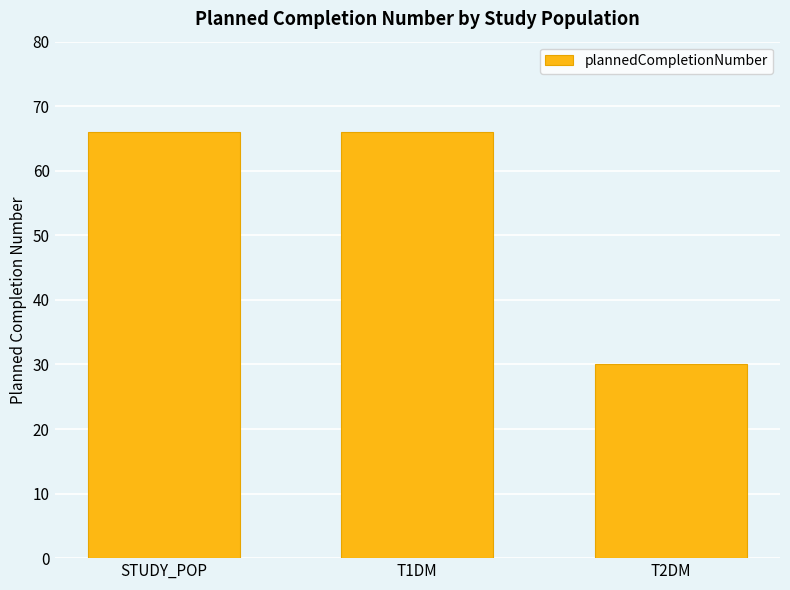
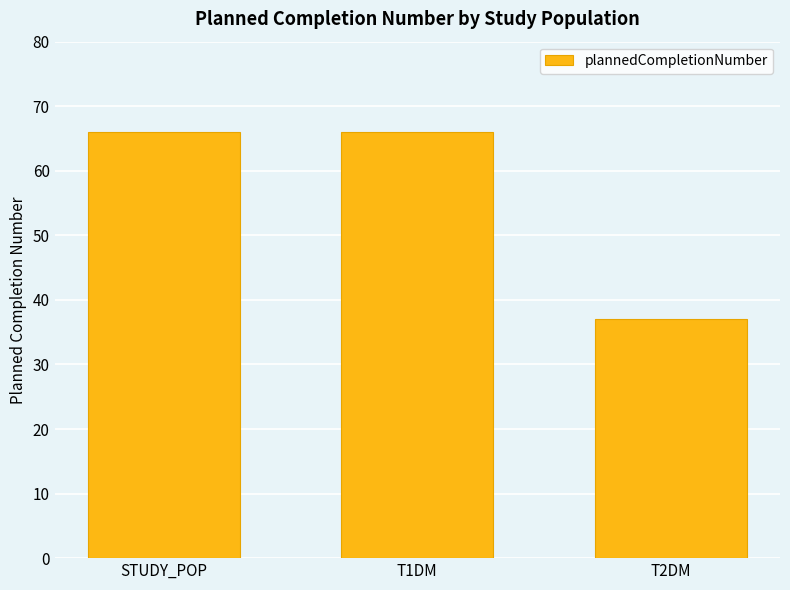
  {
    "STUDY_POP": 66,
    "T1DM": 66,
-   "T2DM": 30
+   "T2DM": 37
  }
